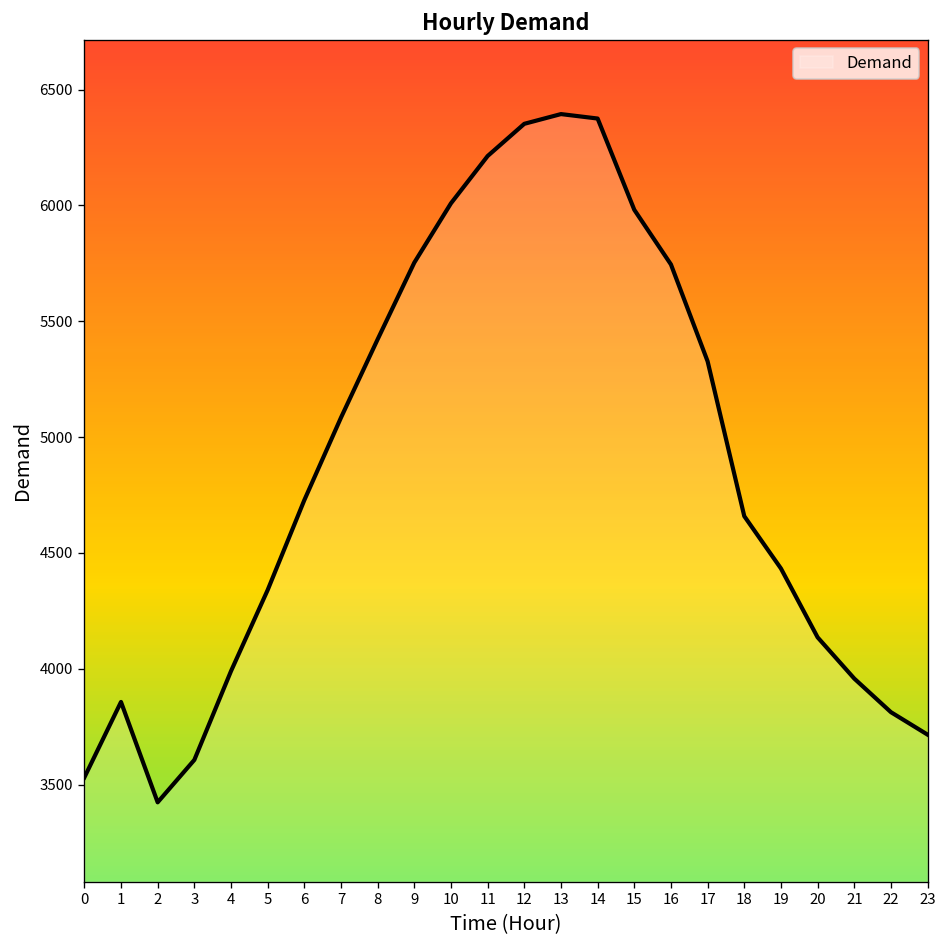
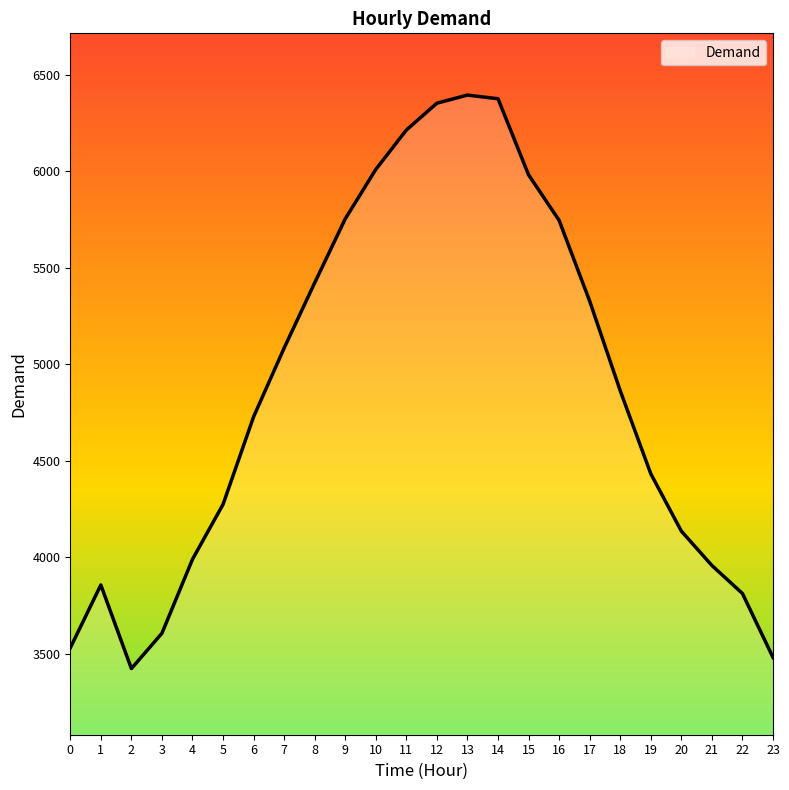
  {
    "0": 3530,
    "1": 3860,
    "2": 3420,
    "3": 3610,
    "4": 3990,
-   "5": 4340,
+   "5": 4270,
    "6": 4730,
    "7": 5080,
    "8": 5420,
    "9": 5750,
    "10": 6010,
    "11": 6210,
    "12": 6350,
    "13": 6390,
    "14": 6370,
    "15": 5980,
    "16": 5750,
    "17": 5330,
-   "18": 4660,
+   "18": 4860,
    "19": 4430,
    "20": 4140,
    "21": 3960,
    "22": 3810,
-   "23": 3720
+   "23": 3480
  }
